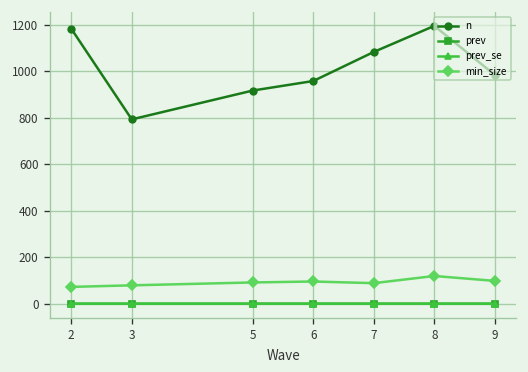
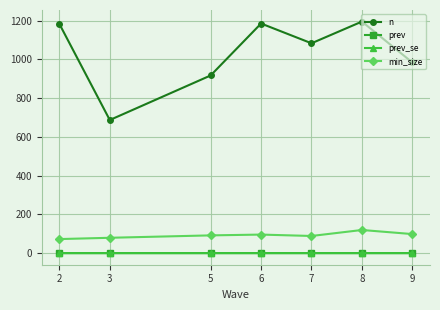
  {
    "n": {
      "2": 1180,
-     "3": 790,
+     "3": 690,
      "5": 920,
-     "6": 960,
+     "6": 1190,
      "7": 1080
    }
  }
